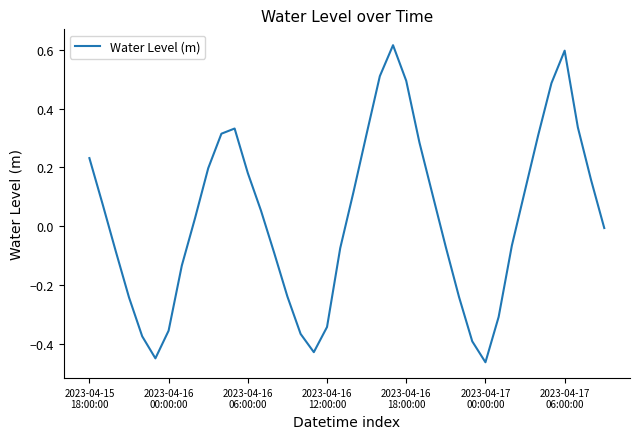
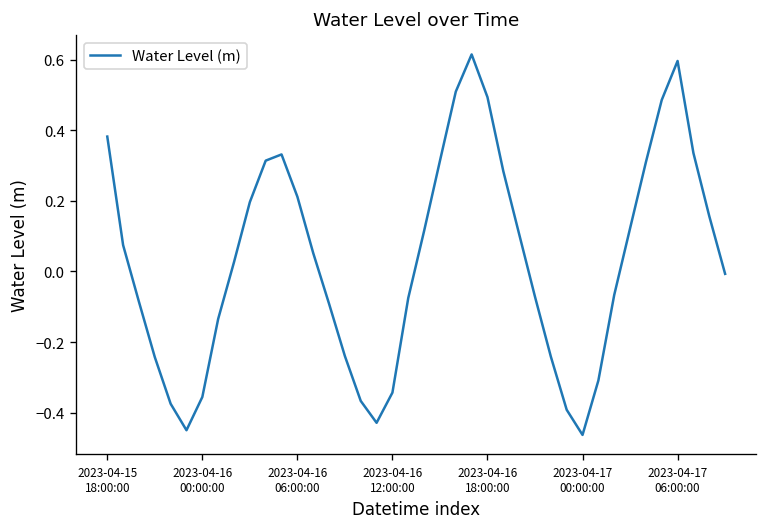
  {
-   "2023-04-15 18:00:00": 0.23,
+   "2023-04-15 18:00:00": 0.38,
    "2023-04-16 00:00:00": -0.36,
-   "2023-04-16 06:00:00": 0.18,
+   "2023-04-16 06:00:00": 0.21,
    "2023-04-16 12:00:00": -0.34,
    "2023-04-16 18:00:00": 0.49,
    "2023-04-17 00:00:00": -0.46,
    "2023-04-17 06:00:00": 0.60
  }
